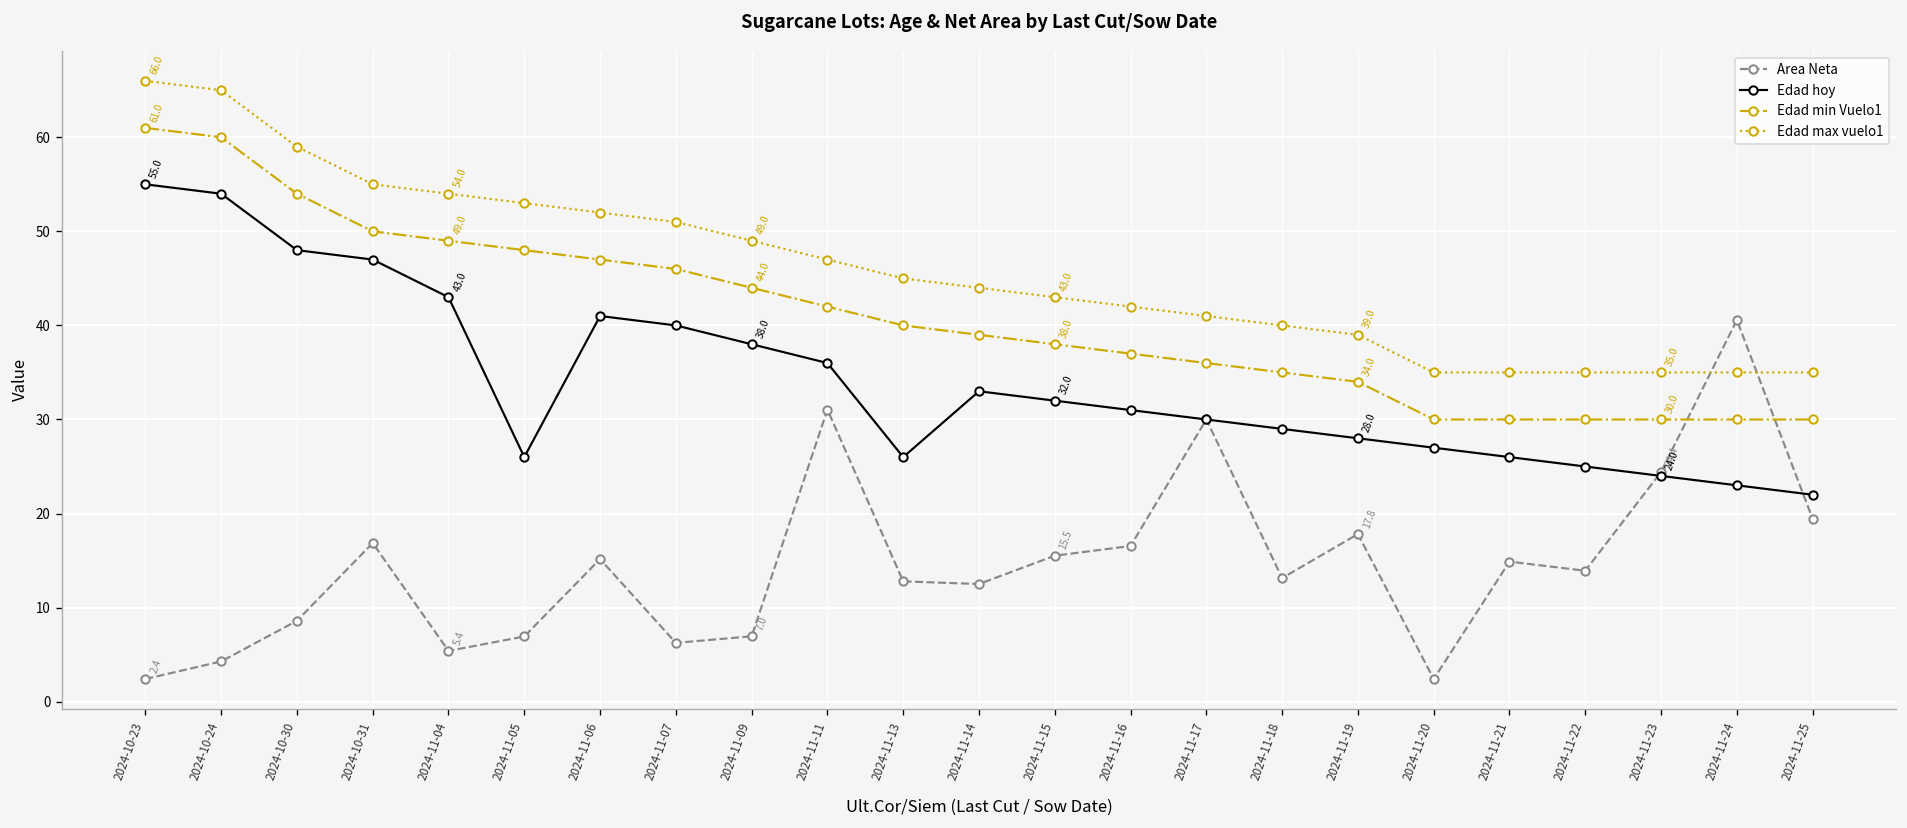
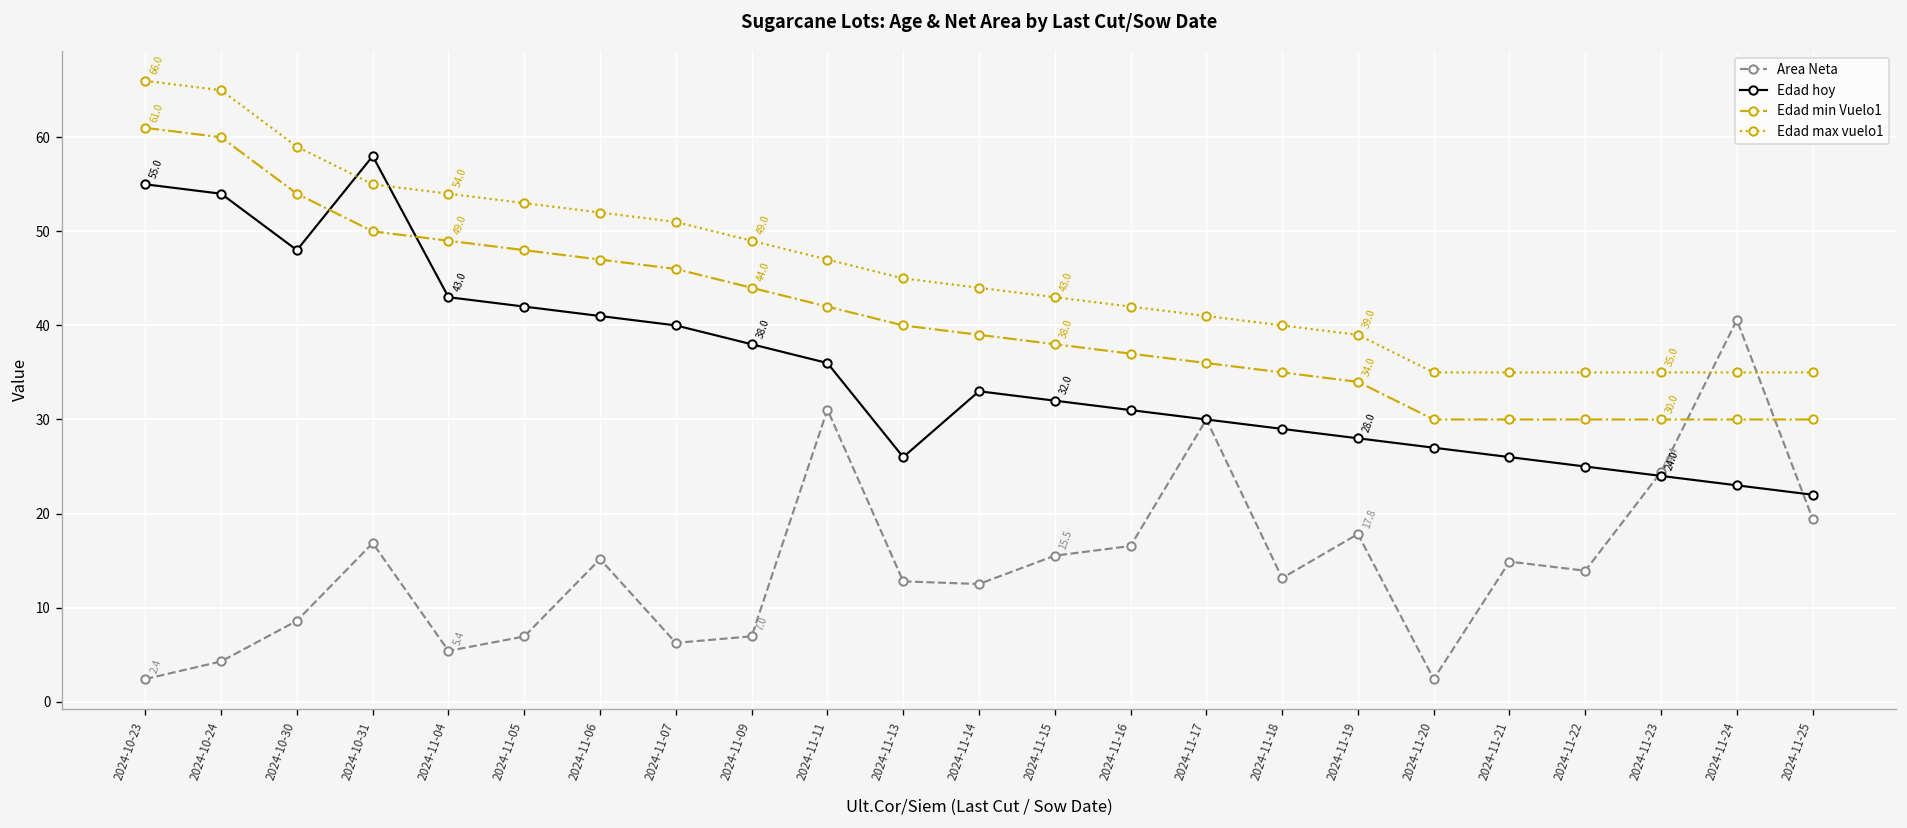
  {
    "Area Neta": {
      "2024-10-23": 2.4,
      "2024-11-04": 5.4,
      "2024-11-09": 7.0,
      "2024-11-15": 15.5,
      "2024-11-19": 17.8
    },
    "Edad hoy": {
      "2024-10-24": 54,
      "2024-10-30": 48,
-     "2024-10-31": 47,
-     "2024-11-05": 26,
+     "2024-10-31": 58,
+     "2024-11-05": 42,
      "2024-11-06": 41,
      "2024-11-07": 40,
      "2024-11-11": 36,
      "2024-11-13": 26,
      "2024-11-14": 33,
      "2024-11-16": 31,
      "2024-11-18": 29,
      "2024-11-20": 27,
      "2024-11-21": 26,
      "2024-11-22": 25,
      "2024-11-24": 23,
      "2024-11-25": 22
    }
  }
